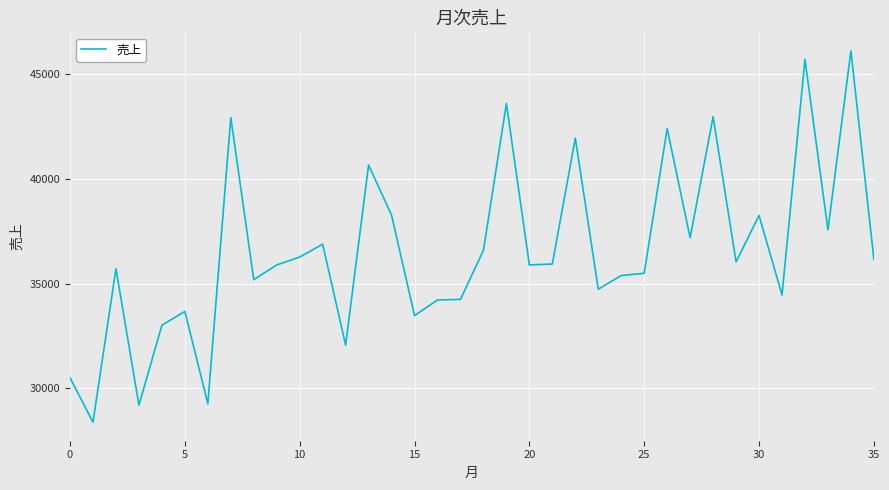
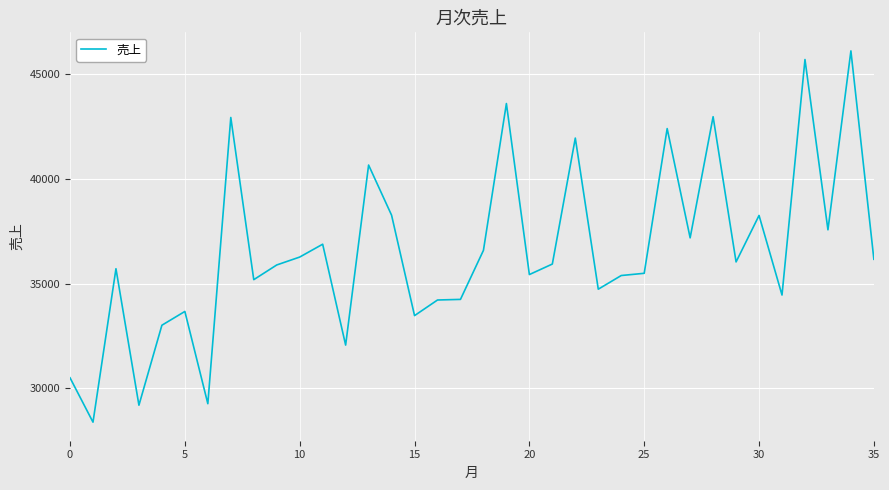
  {
    "0": 30500,
    "5": 33700,
    "10": 36300,
    "15": 33500,
-   "20": 35900,
+   "20": 35400,
    "25": 35500,
    "30": 38200,
    "35": 36200
  }
